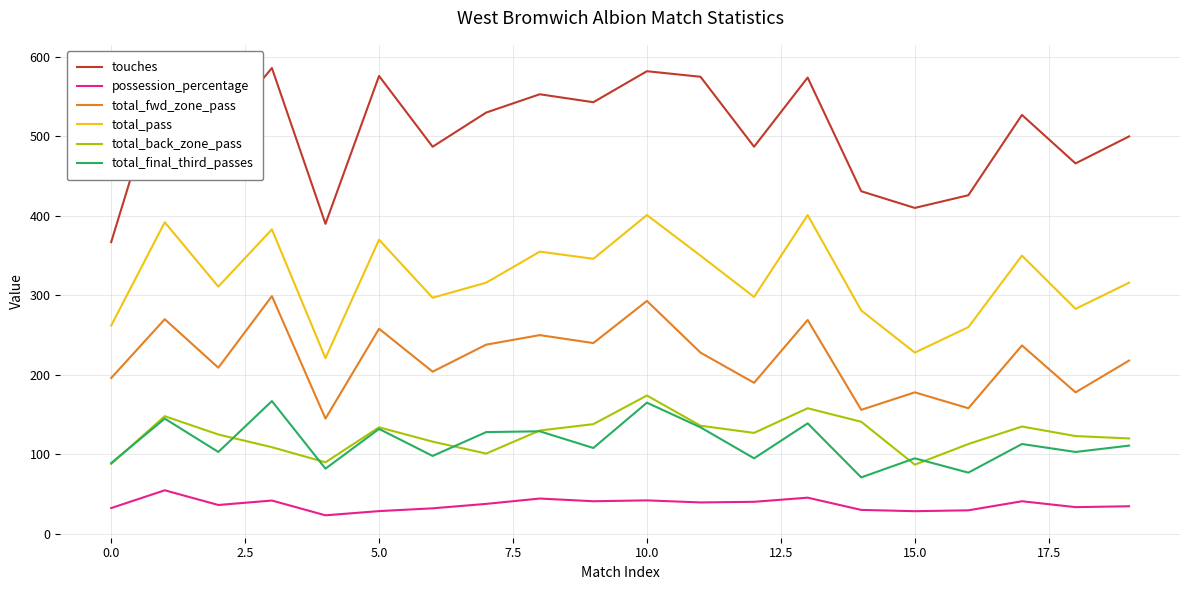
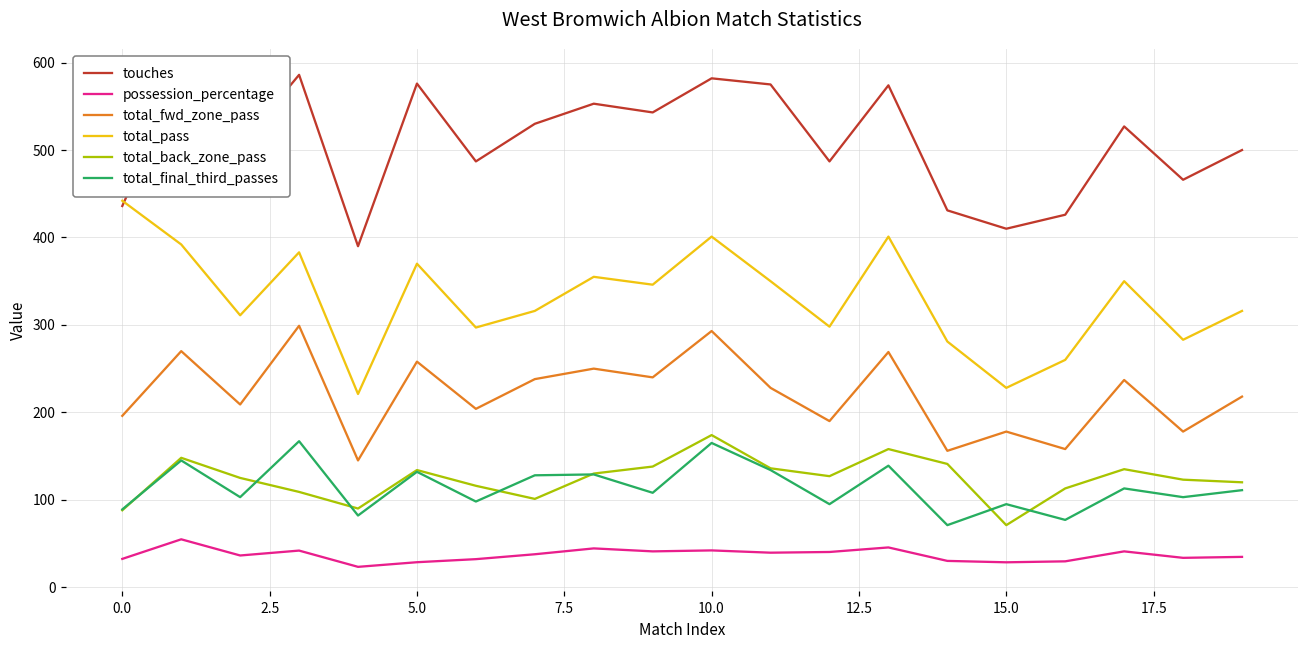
  {
    "touches": {
-     "0.0": 370,
+     "0.0": 440,
      "5.0": 580,
      "10.0": 580,
      "15.0": 410
    },
    "possession_percentage": {
      "0.0": 30,
      "5.0": 30,
      "10.0": 40,
      "15.0": 30
    },
    "total_fwd_zone_pass": {
      "0.0": 200,
      "5.0": 260,
      "10.0": 290,
      "15.0": 180
    },
    "total_pass": {
-     "0.0": 260,
+     "0.0": 440,
      "5.0": 370,
      "10.0": 400,
      "15.0": 230
    },
    "total_back_zone_pass": {
      "10.0": 170,
-     "15.0": 90
+     "15.0": 70
    },
    "total_final_third_passes": {
      "10.0": 170,
      "15.0": 100
    }
  }
